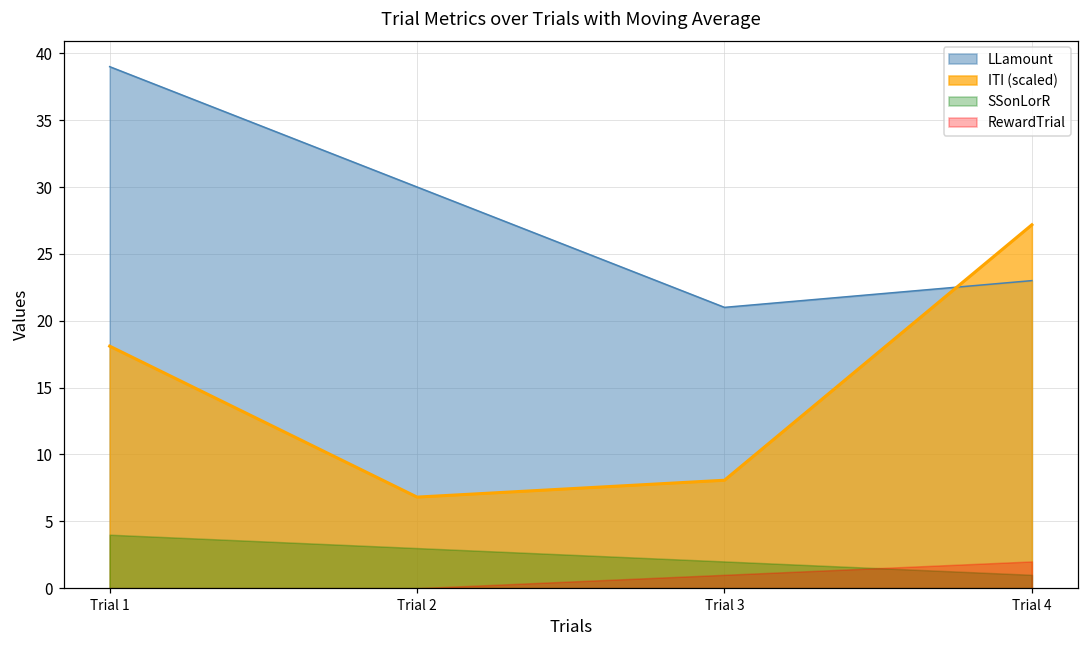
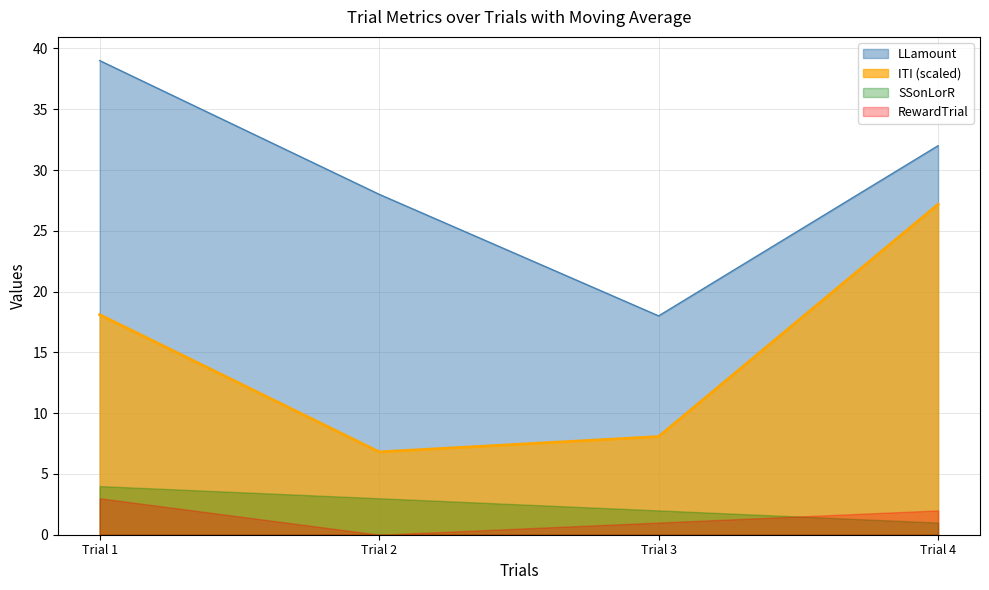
  {
    "LLamount": {
      "Trial 1": 39,
-     "Trial 2": 30,
-     "Trial 3": 21,
-     "Trial 4": 23
+     "Trial 2": 28,
+     "Trial 3": 18,
+     "Trial 4": 32
    },
    "ITI (scaled)": {
      "Trial 1": 18,
      "Trial 2": 7,
      "Trial 3": 8,
      "Trial 4": 27
    },
    "SSonLorR": {
      "Trial 1": 4,
      "Trial 2": 3,
      "Trial 3": 2,
      "Trial 4": 1
    },
    "RewardTrial": {
-     "Trial 1": 0,
+     "Trial 1": 3,
      "Trial 2": 0,
      "Trial 3": 1,
      "Trial 4": 2
    }
  }
